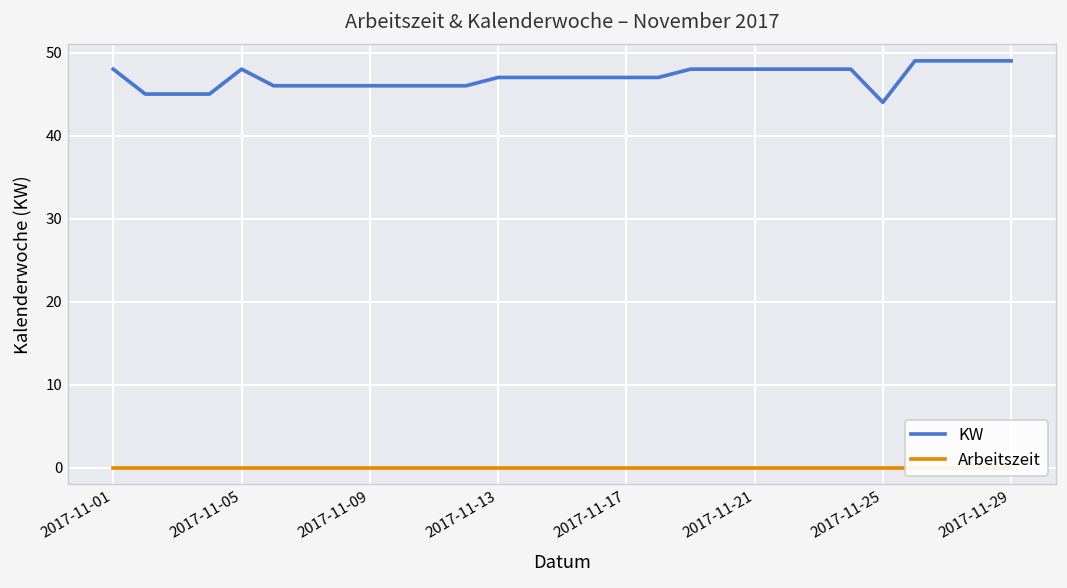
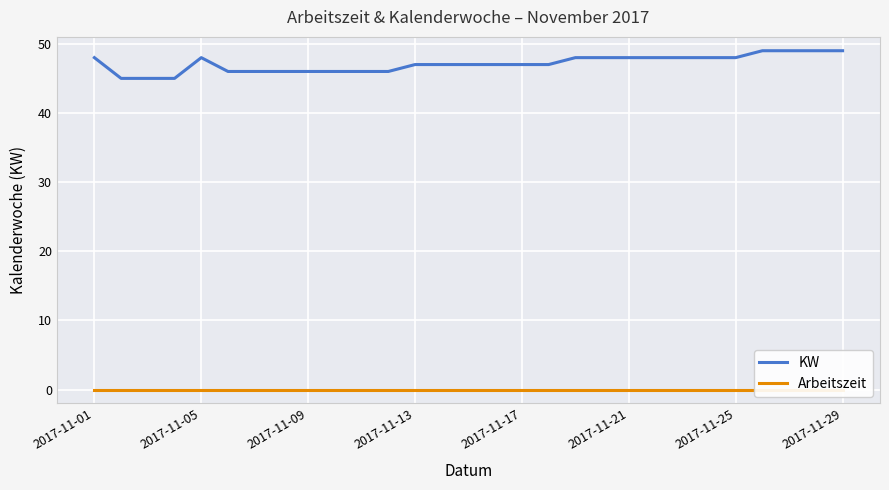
  {
    "KW": {
      "2017-11-01": 48,
      "2017-11-05": 48,
      "2017-11-09": 46,
      "2017-11-13": 47,
      "2017-11-17": 47,
      "2017-11-21": 48,
-     "2017-11-25": 44,
+     "2017-11-25": 48,
      "2017-11-29": 49
    },
    "Arbeitszeit": {
      "2017-11-01": 0,
      "2017-11-05": 0,
      "2017-11-09": 0,
      "2017-11-13": 0,
      "2017-11-17": 0,
      "2017-11-21": 0,
      "2017-11-25": 0
    }
  }
